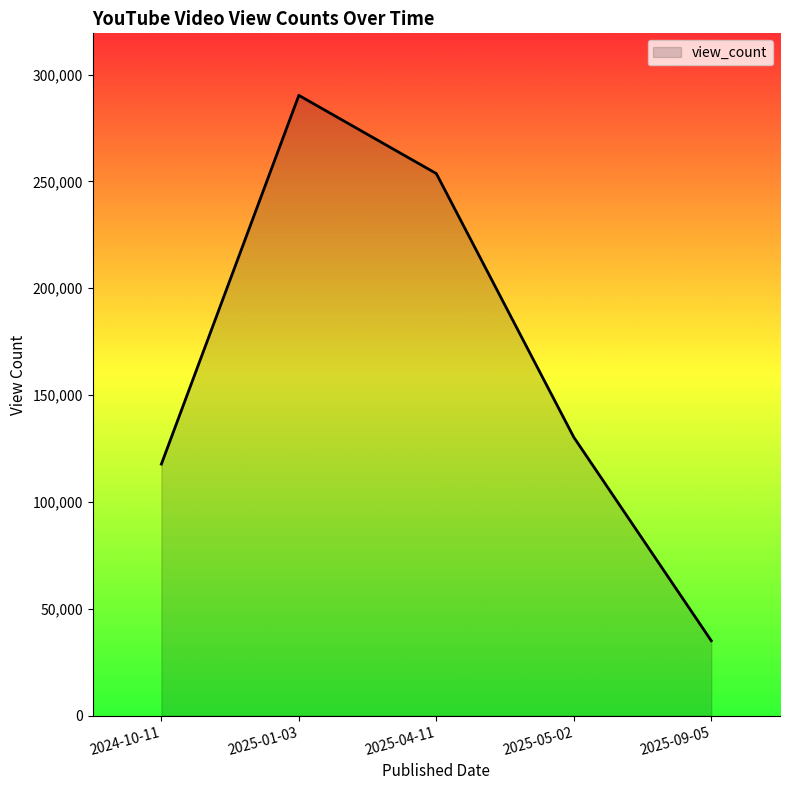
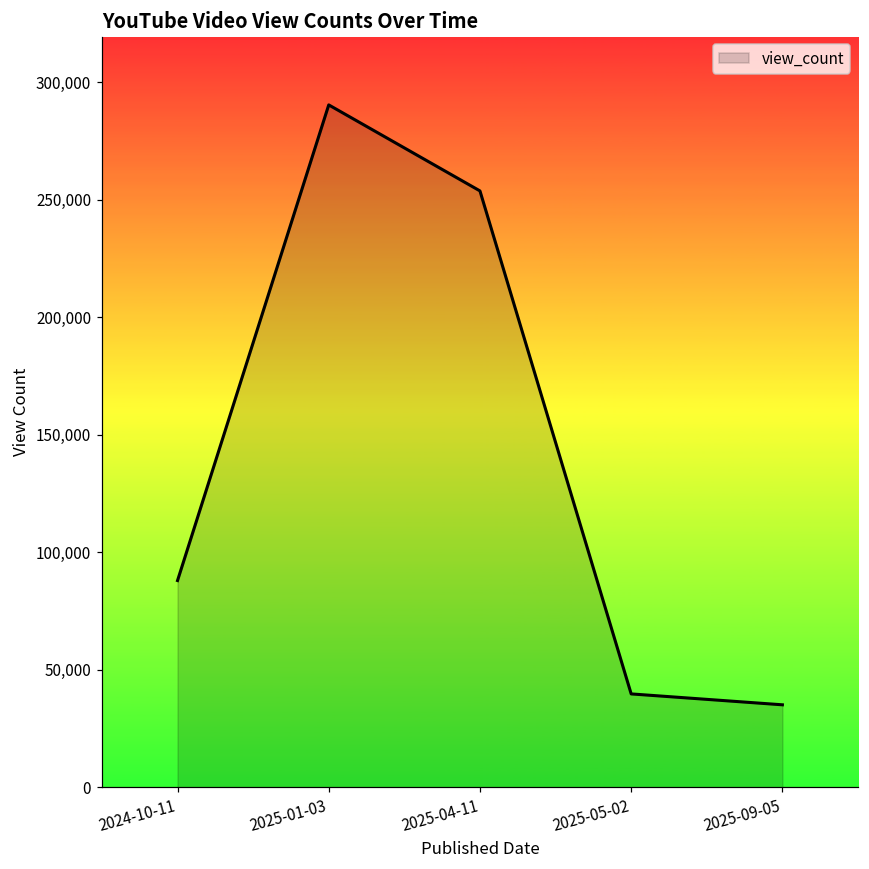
  {
-   "2024-10-11": "118,000",
+   "2024-10-11": "88,000",
    "2025-01-03": "290,000",
    "2025-04-11": "254,000",
-   "2025-05-02": "130,000",
+   "2025-05-02": "40,000",
    "2025-09-05": "35,000"
  }
